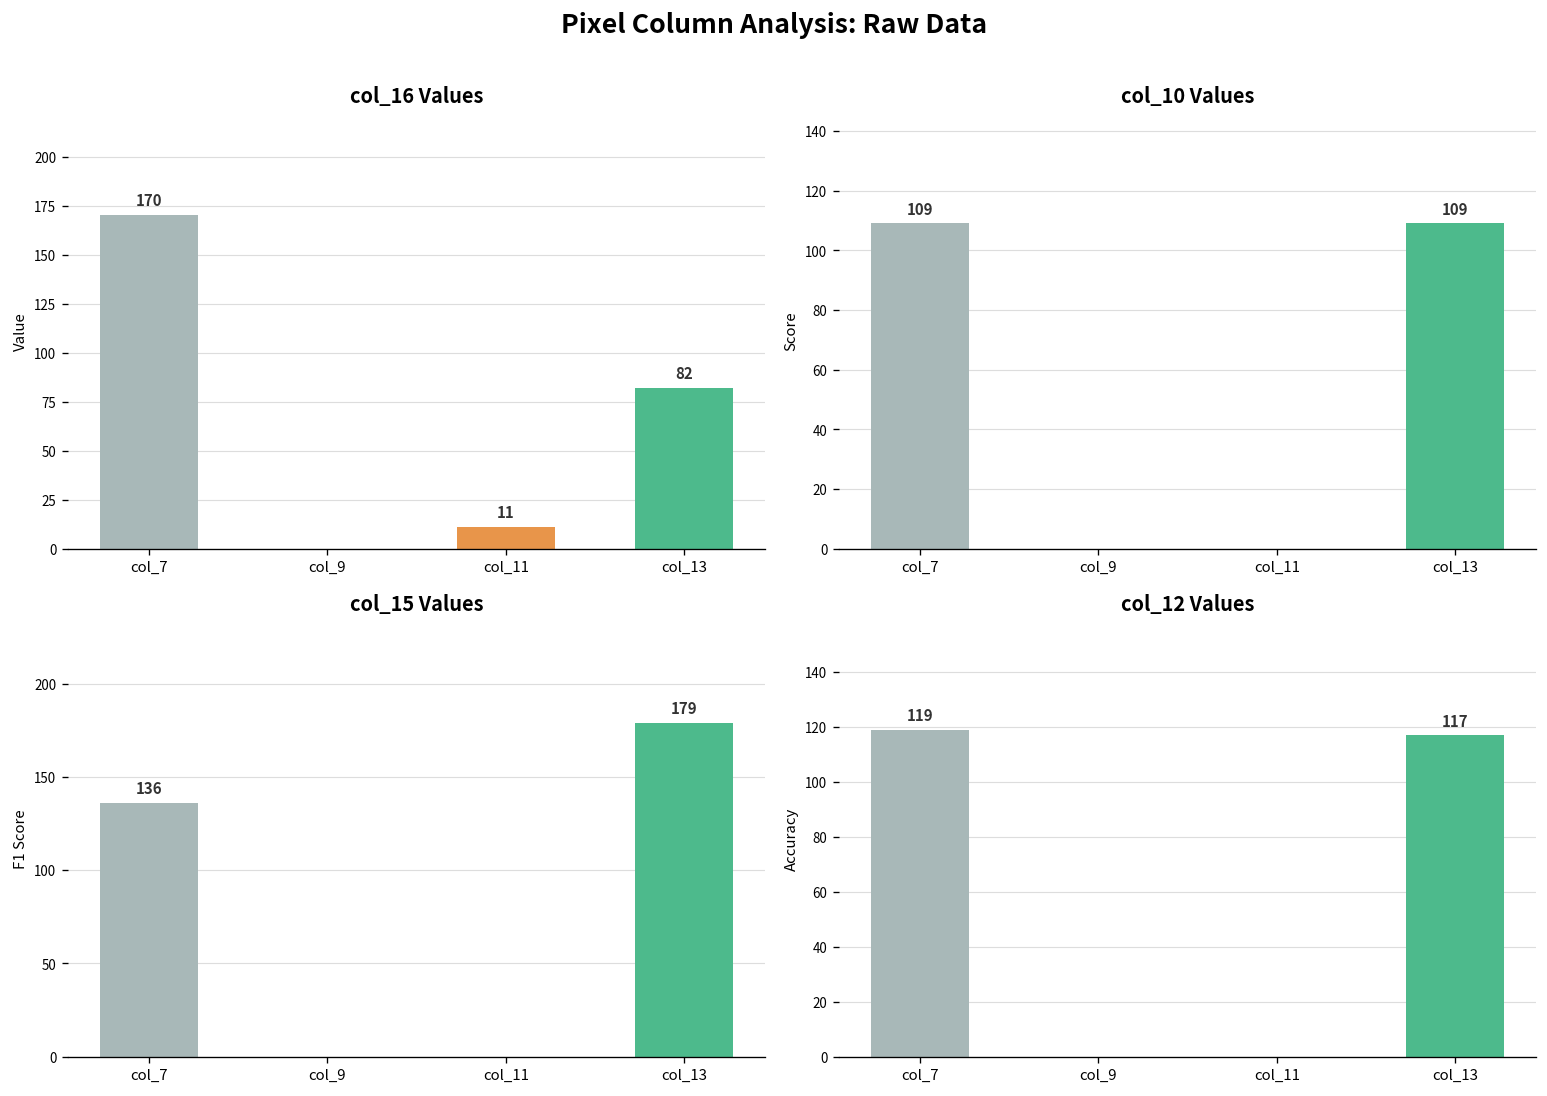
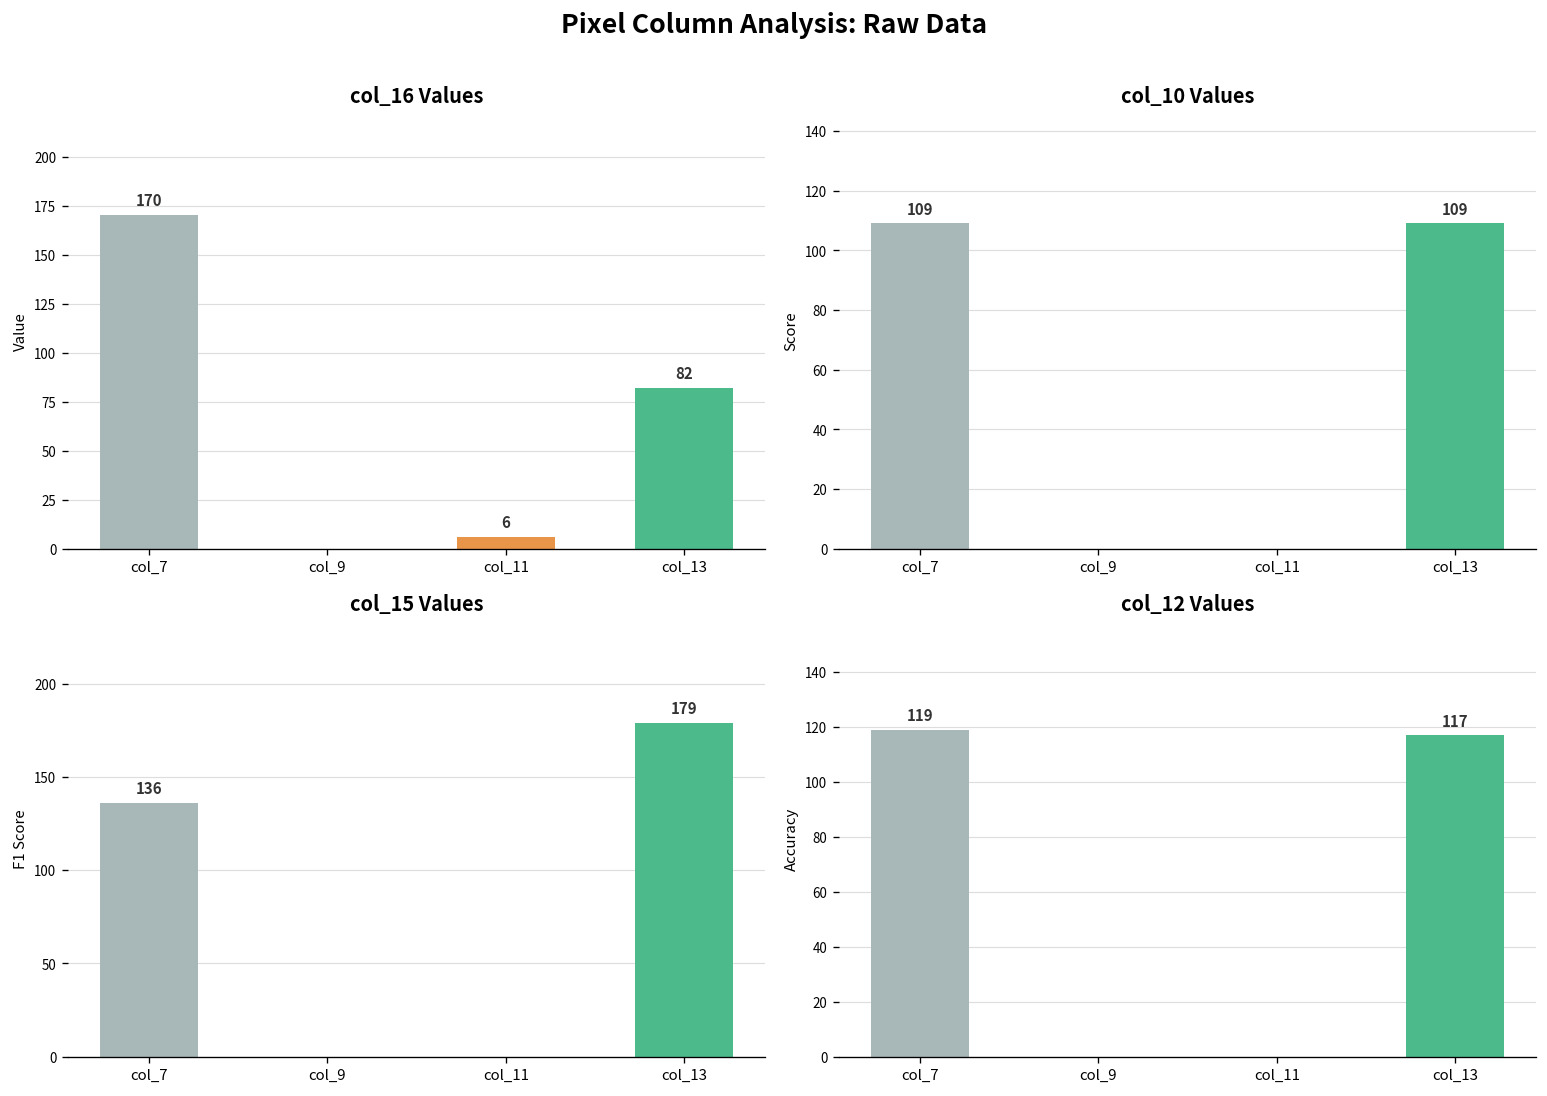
  {
    "col_16 Values": {
      "col_7": 170,
-     "col_11": 11,
+     "col_11": 6,
      "col_13": 82
    },
    "col_10 Values": {
      "col_7": 109,
      "col_13": 109
    },
    "col_15 Values": {
      "col_7": 136,
      "col_13": 179
    },
    "col_12 Values": {
      "col_7": 119,
      "col_13": 117
    }
  }
